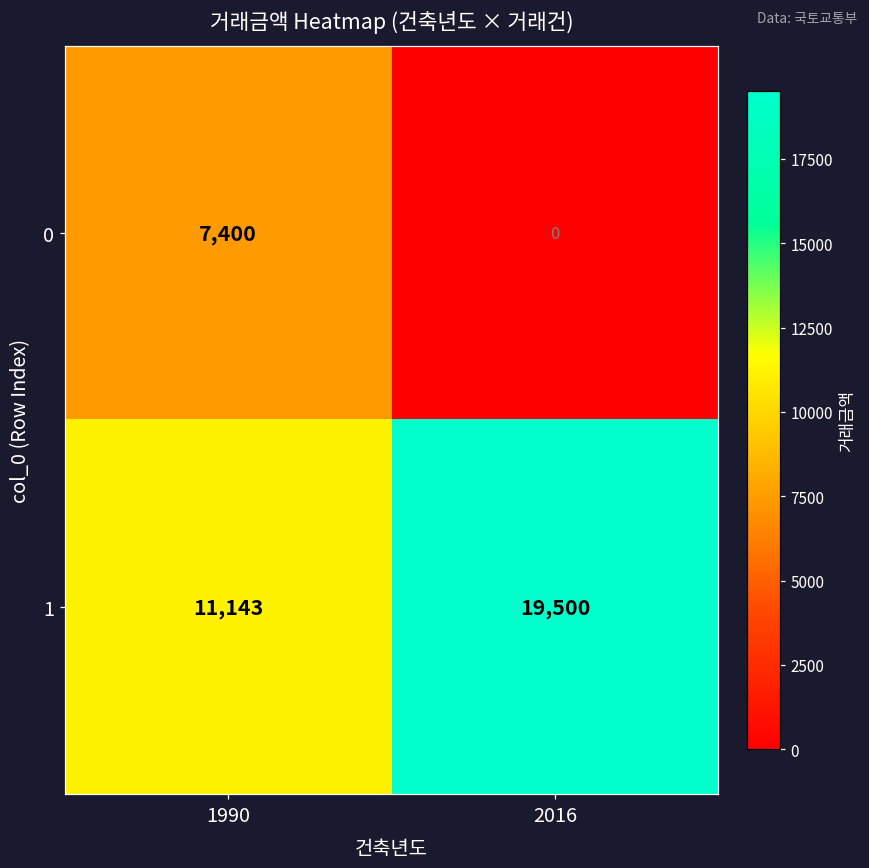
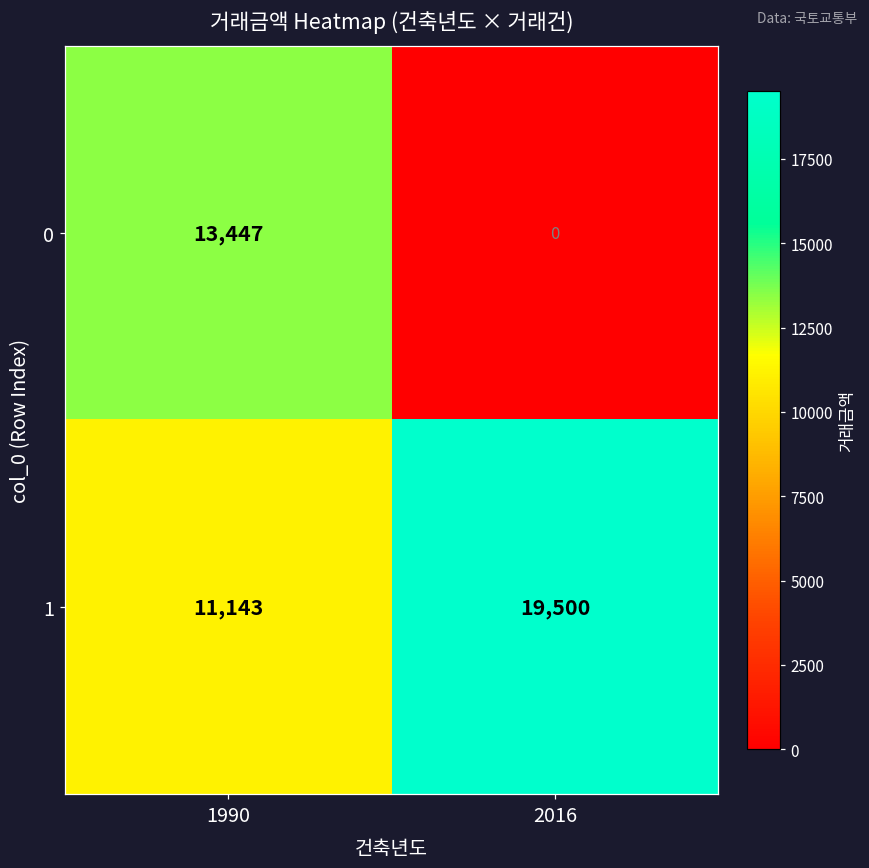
  {
    "0": {
-     "1990": "7,400",
+     "1990": "13,447",
      "2016": "0"
    },
    "1": {
      "1990": "11,143",
      "2016": "19,500"
    }
  }
